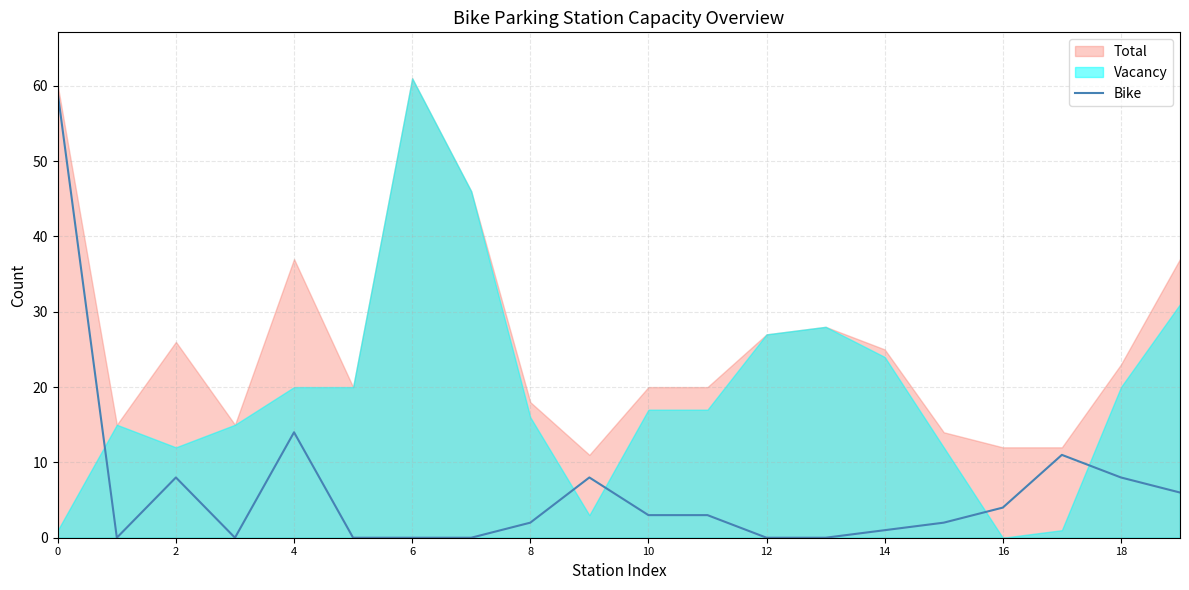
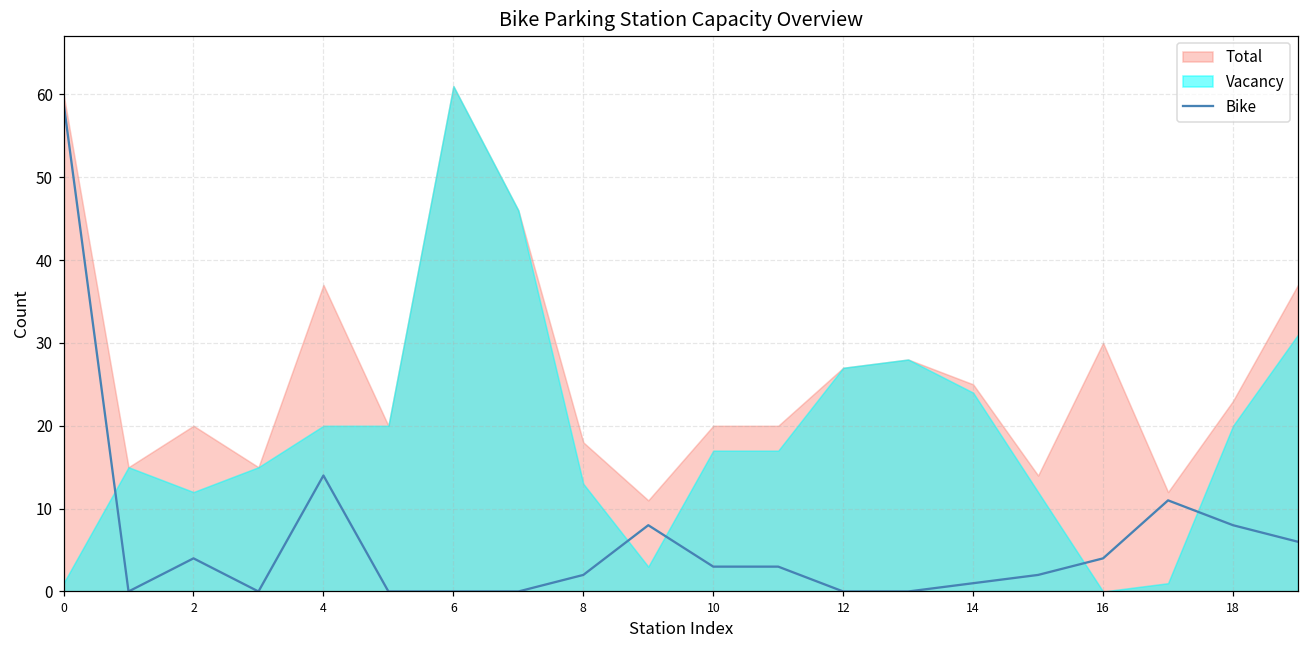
  {
    "Bike": {
      "0": 59,
-     "2": 8,
+     "2": 4,
      "4": 14,
      "6": 0,
      "8": 2,
      "10": 3,
      "12": 0,
      "14": 1,
      "16": 4,
      "18": 8
    },
    "Total": {
      "0": 60,
-     "2": 26,
+     "2": 20,
      "4": 37,
      "8": 18,
      "10": 20,
      "14": 25,
-     "16": 12,
+     "16": 30,
      "18": 23
    },
    "Vacancy": {
      "0": 1,
      "2": 12,
      "4": 20,
-     "8": 16,
+     "8": 13,
      "10": 17,
      "14": 24,
      "16": 0,
      "18": 20
    }
  }
